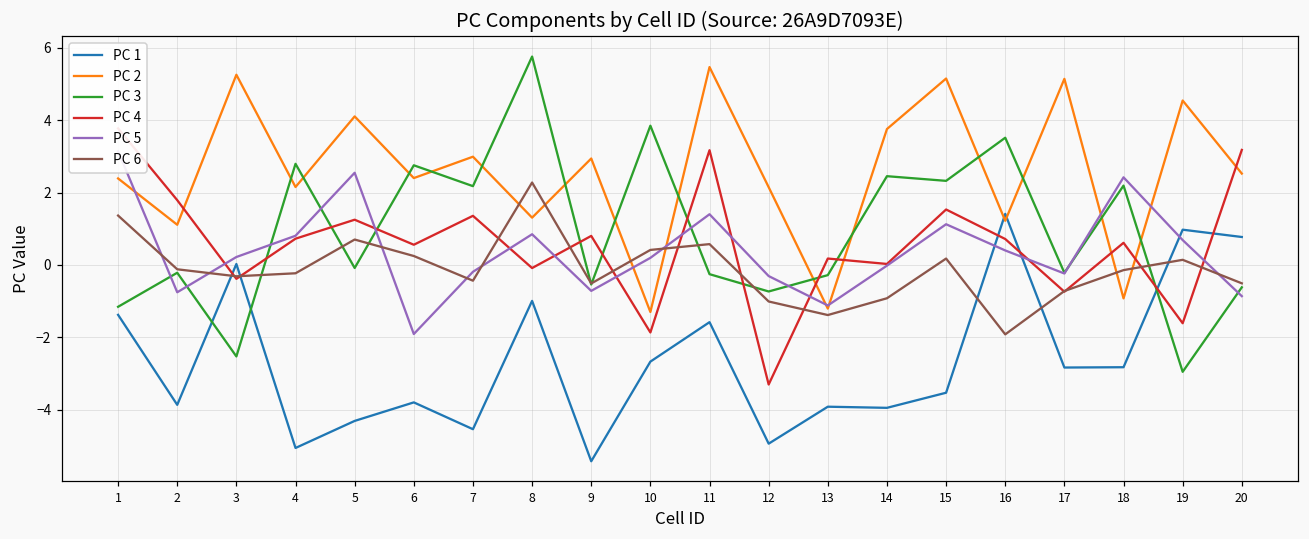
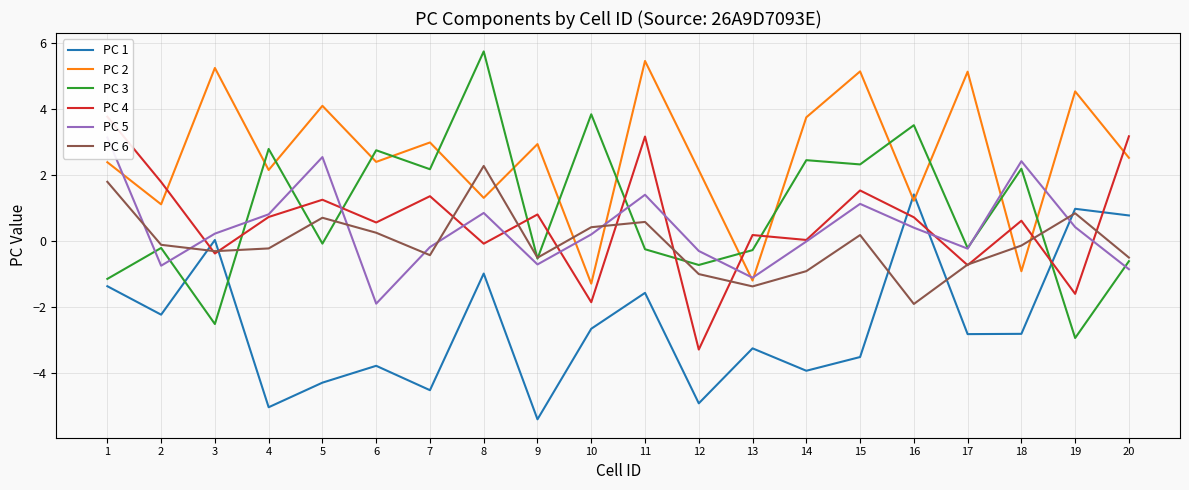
  {
    "PC 1": {
      "1": -1.4,
-     "2": -3.9,
+     "2": -2.2,
      "3": 0.0,
      "4": -5.1,
      "5": -4.3,
      "6": -3.8,
      "7": -4.5,
      "8": -1.0,
      "9": -5.4,
      "10": -2.7,
      "11": -1.6,
      "12": -4.9,
-     "13": -3.9,
+     "13": -3.3,
      "14": -3.9,
      "15": -3.5,
      "16": 1.4,
      "17": -2.8,
      "18": -2.8,
      "19": 1.0,
      "20": 0.8
    },
    "PC 2": {
      "1": 2.4,
      "2": 1.1,
      "3": 5.3,
      "4": 2.2,
      "5": 4.1,
      "6": 2.4,
      "7": 3.0,
      "8": 1.3,
      "9": 2.9,
      "10": -1.3,
      "11": 5.5,
      "12": 2.1,
      "13": -1.2,
      "14": 3.8,
      "15": 5.1,
      "16": 1.2,
      "17": 5.1,
      "18": -0.9,
      "19": 4.5,
      "20": 2.5
    },
    "PC 3": {
      "1": -1.2,
      "2": -0.2,
      "3": -2.5,
      "4": 2.8,
      "5": -0.1,
      "6": 2.8,
      "7": 2.2,
      "8": 5.8,
      "10": 3.8,
      "11": -0.3,
      "12": -0.7,
      "13": -0.3,
      "14": 2.5,
      "15": 2.3,
      "16": 3.5,
      "18": 2.2,
      "19": -2.9,
      "20": -0.6
    },
    "PC 4": {
      "2": 1.8,
      "4": 0.7,
      "5": 1.2,
      "6": 0.6,
      "7": 1.4,
      "8": -0.1,
      "9": 0.8,
      "10": -1.9,
      "11": 3.2,
      "12": -3.3,
      "13": 0.2,
      "15": 1.5,
      "16": 0.7,
      "18": 0.6,
      "19": -1.6,
      "20": 3.2
    },
    "PC 5": {
      "2": -0.8,
      "3": 0.2,
      "4": 0.8,
      "5": 2.5,
      "6": -1.9,
      "7": -0.2,
      "8": 0.8,
      "9": -0.7,
      "10": 0.2,
      "11": 1.4,
      "12": -0.3,
      "13": -1.1,
      "15": 1.1,
      "16": 0.4,
      "18": 2.4,
-     "19": 0.7,
+     "19": 0.4,
      "20": -0.9
    },
    "PC 6": {
-     "1": 1.4,
+     "1": 1.8,
      "2": -0.1,
      "4": -0.2,
      "5": 0.7,
      "6": 0.2,
      "7": -0.4,
      "8": 2.3,
      "10": 0.4,
      "11": 0.6,
      "12": -1.0,
      "13": -1.4,
      "14": -0.9,
      "15": 0.2,
      "16": -1.9,
      "18": -0.1,
-     "19": 0.1,
+     "19": 0.8,
      "20": -0.5
    }
  }
